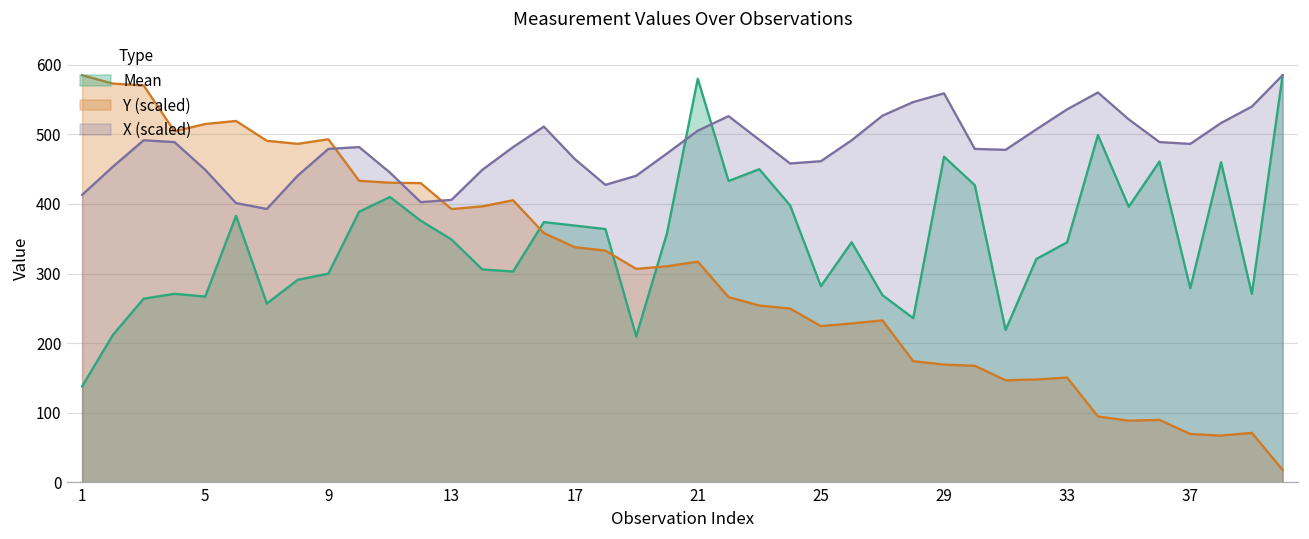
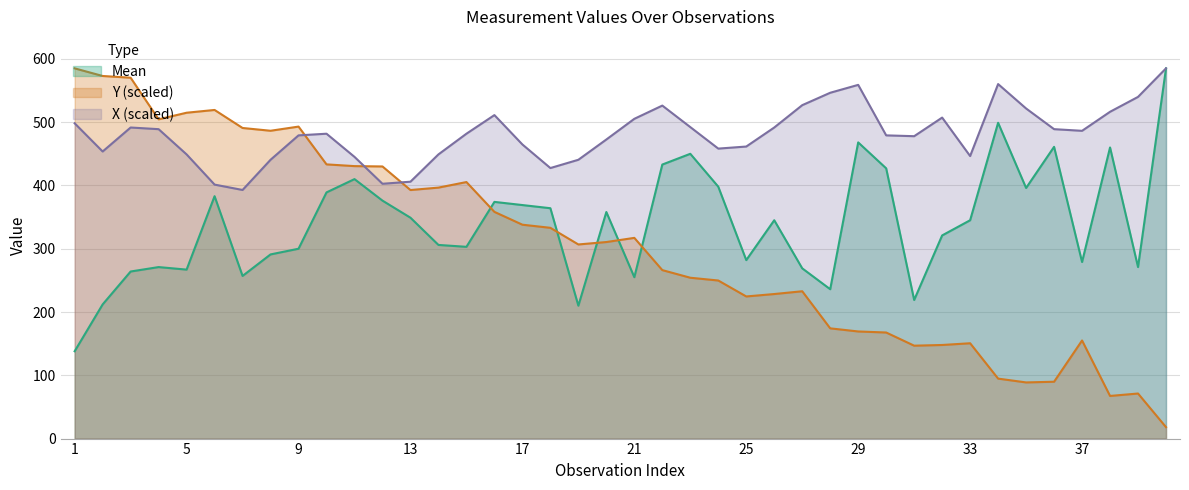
  {
    "Mean": {
      "1": 140,
      "5": 270,
      "9": 300,
      "13": 350,
      "17": 370,
-     "21": 580,
+     "21": 260,
      "25": 280,
      "29": 470,
      "33": 350,
      "37": 280
    },
    "Y (scaled)": {
      "1": 590,
      "5": 510,
      "9": 490,
      "13": 390,
      "17": 340,
      "21": 320,
      "25": 220,
      "29": 170,
      "33": 150,
-     "37": 70
+     "37": 160
    },
    "X (scaled)": {
-     "1": 410,
+     "1": 500,
      "5": 450,
      "9": 480,
      "13": 410,
      "17": 460,
      "21": 510,
      "25": 460,
      "29": 560,
-     "33": 540,
+     "33": 450,
      "37": 490
    }
  }
